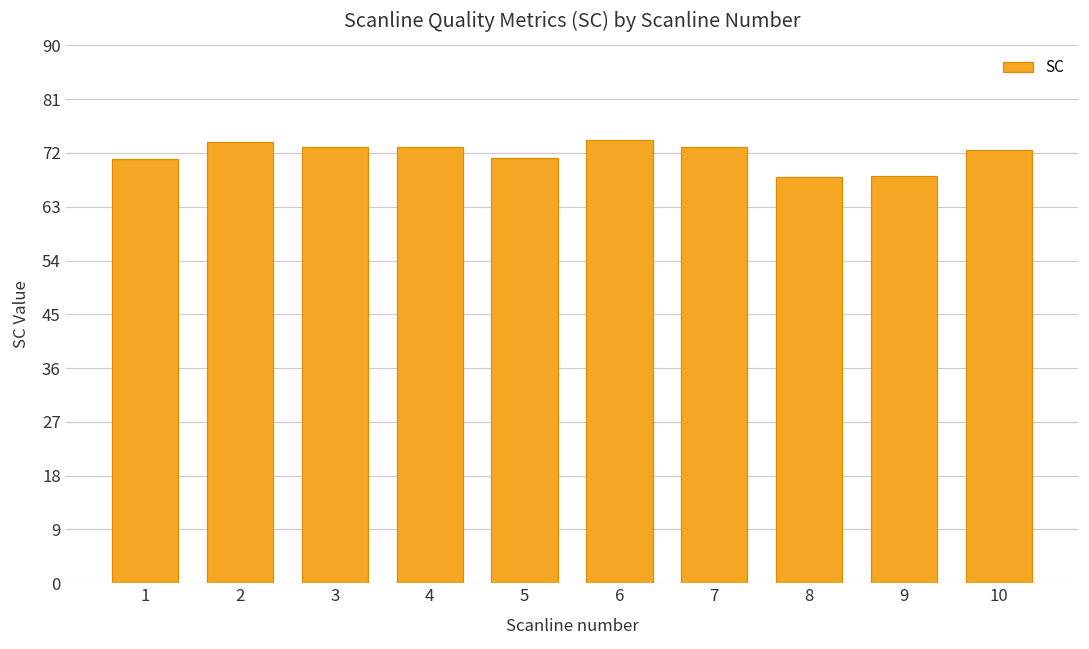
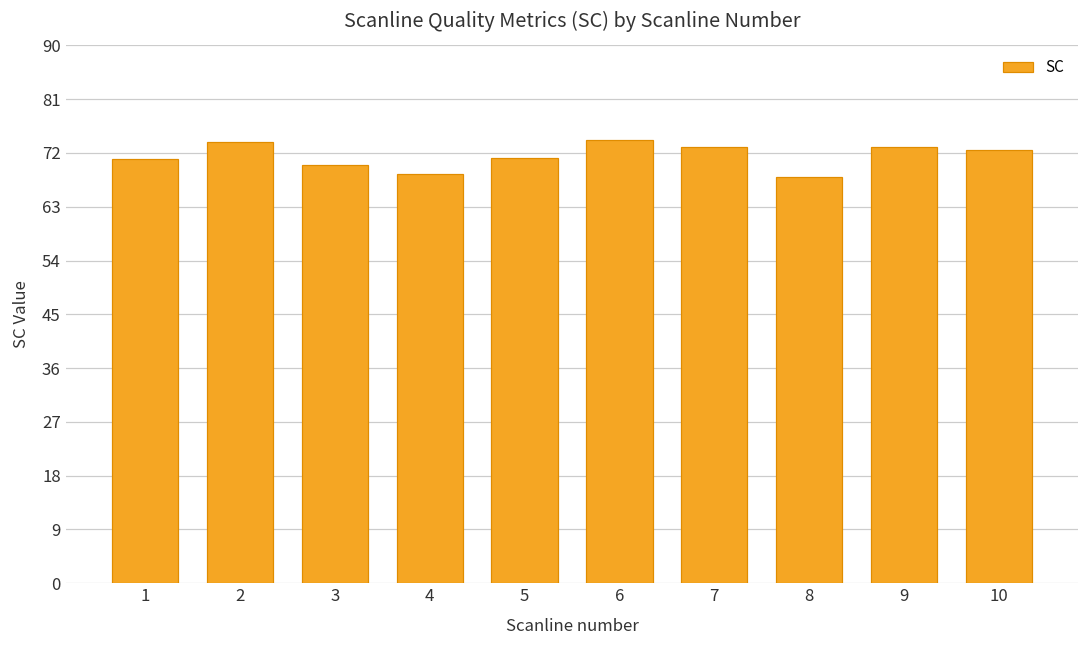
  {
    "1": 71,
    "2": 74,
-   "3": 73,
-   "4": 73,
+   "3": 70,
+   "4": 68,
    "5": 71,
    "6": 74,
    "7": 73,
    "8": 68,
-   "9": 68,
+   "9": 73,
    "10": 73
  }
